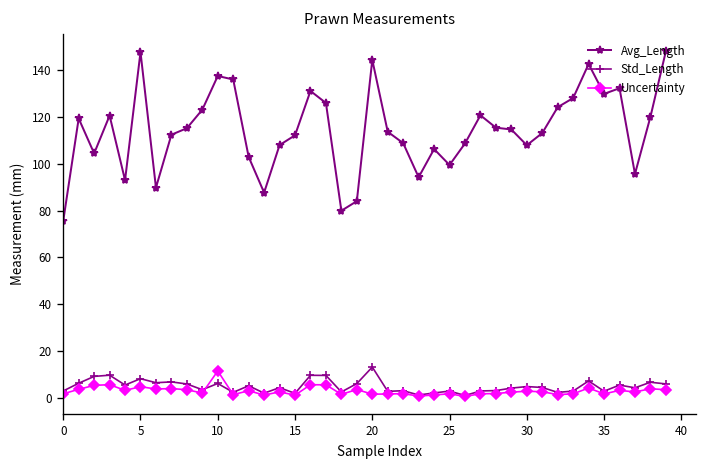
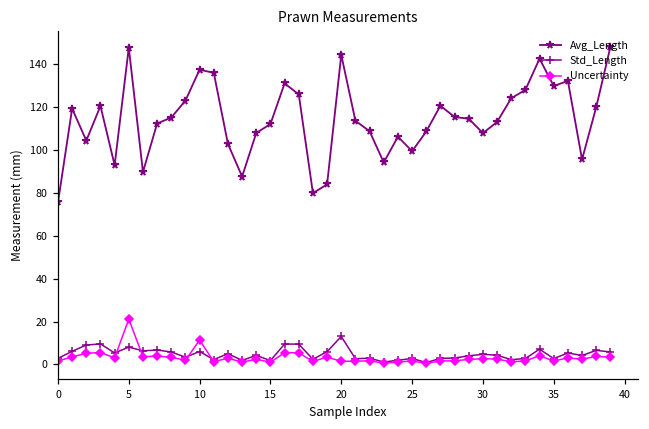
  {
    "Uncertainty": {
-     "5": 5,
+     "5": 21,
      "10": 11,
      "20": 1,
      "30": 3
    }
  }
